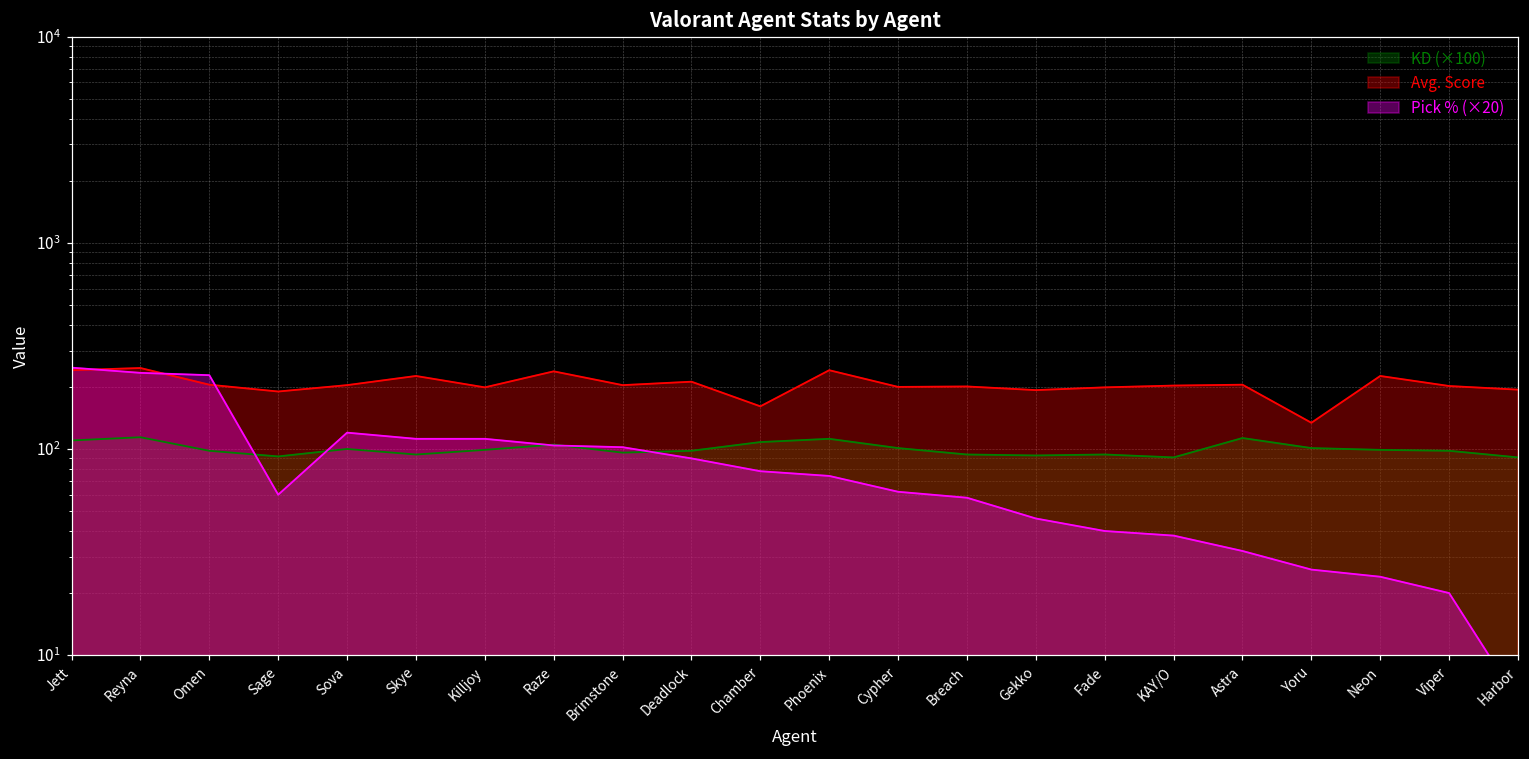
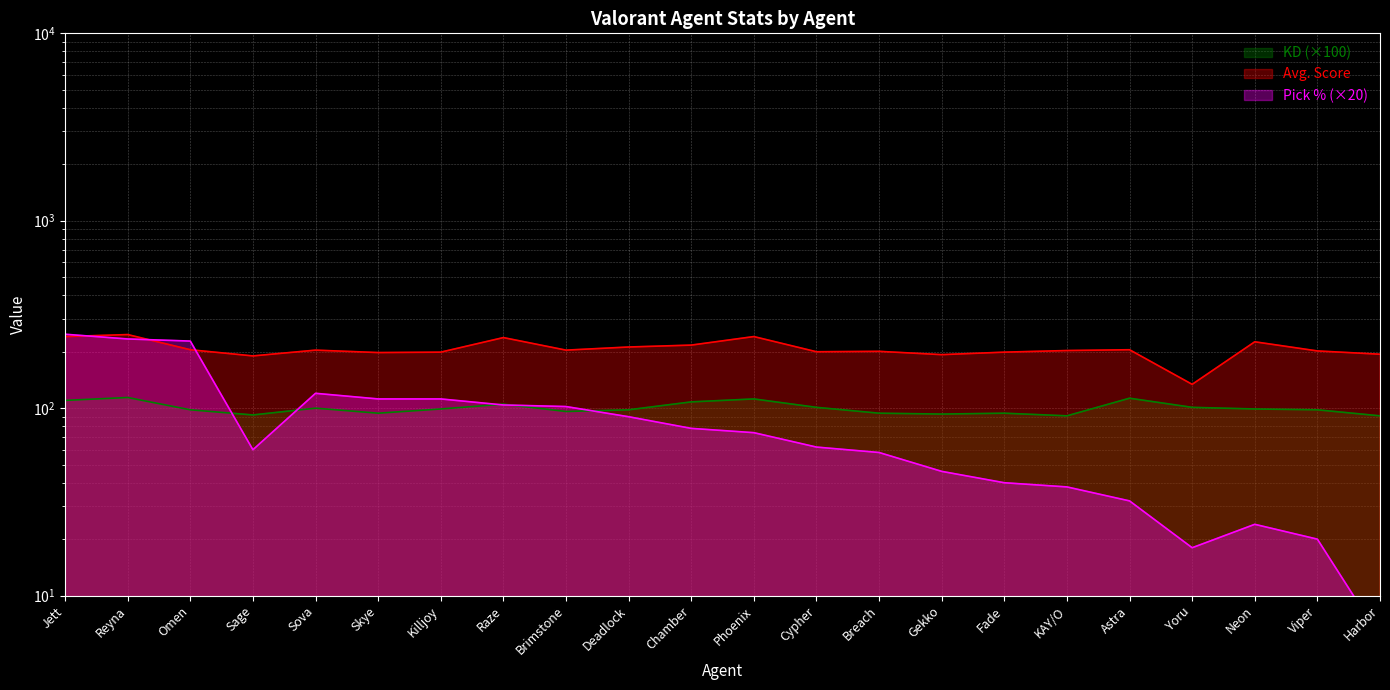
  {
    "KD (×100)": {
      "Jett": 110,
      "Reyna": 110,
      "Omen": 100,
      "Sage": 90,
      "Sova": 100,
      "Skye": 90,
      "Killjoy": 100,
      "Brimstone": 100,
      "Deadlock": 100,
      "Chamber": 110,
      "Phoenix": 110,
      "Cypher": 100,
      "Breach": 90,
      "Gekko": 90,
      "Fade": 90,
      "KAY/O": 90,
      "Astra": 110,
      "Yoru": 100,
      "Neon": 100,
      "Viper": 100,
      "Harbor": 90
    },
    "Avg. Score": {
      "Reyna": 250,
      "Omen": 210,
      "Sage": 190,
      "Sova": 200,
-     "Skye": 230,
+     "Skye": 200,
      "Killjoy": 200,
      "Raze": 240,
      "Brimstone": 200,
      "Deadlock": 210,
-     "Chamber": 160,
+     "Chamber": 220,
      "Phoenix": 240,
      "Cypher": 200,
      "Breach": 200,
      "Gekko": 190,
      "Fade": 200,
      "KAY/O": 200,
      "Astra": 210,
      "Yoru": 130,
      "Neon": 230,
      "Viper": 200,
      "Harbor": 190
    },
    "Pick % (×20)": {
      "Reyna": 230,
      "Omen": 230,
      "Sage": 60,
      "Sova": 120,
      "Skye": 110,
      "Killjoy": 110,
      "Brimstone": 100,
      "Deadlock": 90,
      "Chamber": 78,
      "Phoenix": 74,
      "Cypher": 62,
      "Breach": 58,
      "Gekko": 46,
      "Fade": 40,
      "KAY/O": 38,
      "Astra": 32,
-     "Yoru": 26,
+     "Yoru": 18,
      "Neon": 24,
      "Viper": 20
    }
  }
